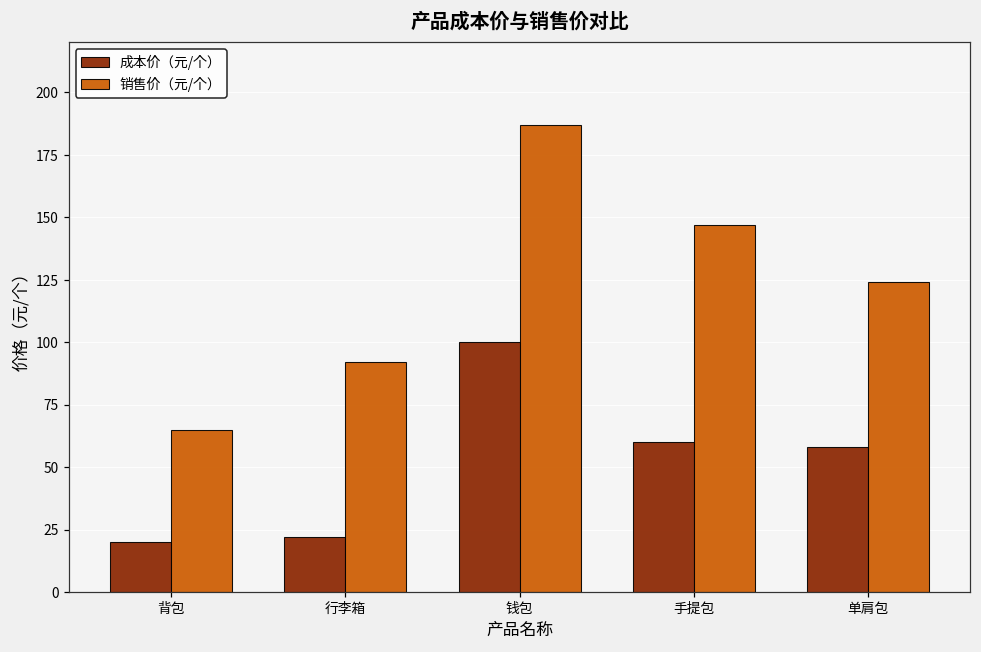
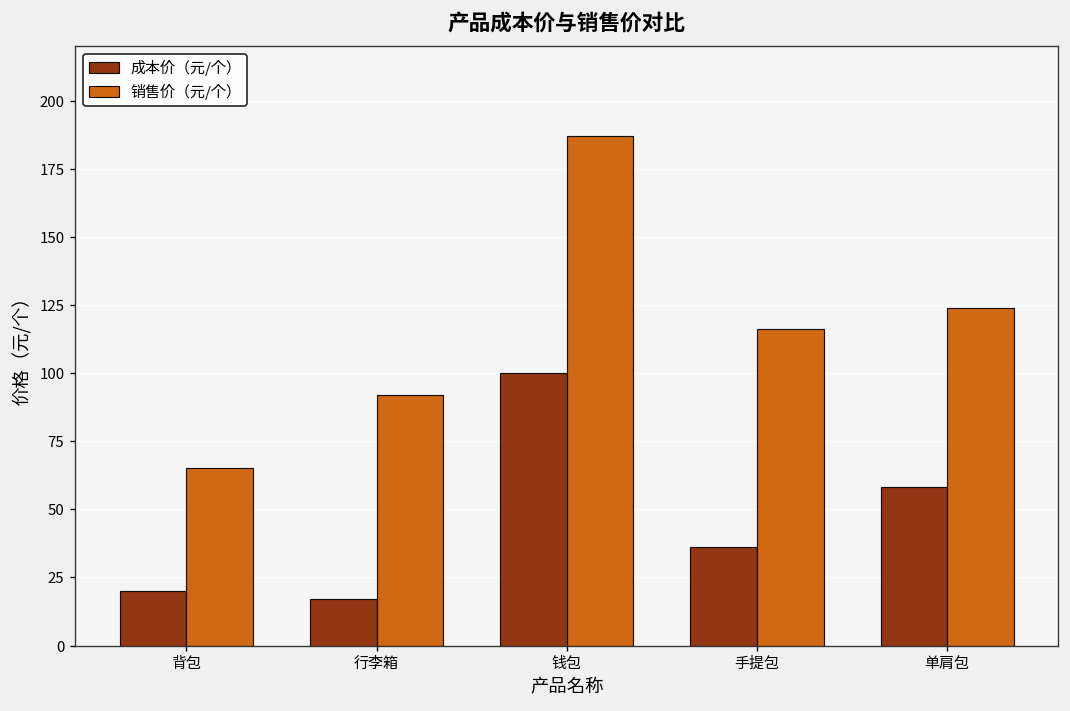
  {
    "成本价（元/个）": {
      "背包": 20,
-     "行李箱": 22,
+     "行李箱": 17,
      "钱包": 100,
-     "手提包": 60,
+     "手提包": 36,
      "单肩包": 58
    },
    "销售价（元/个）": {
      "背包": 65,
      "行李箱": 92,
      "钱包": 187,
-     "手提包": 147,
+     "手提包": 116,
      "单肩包": 124
    }
  }
